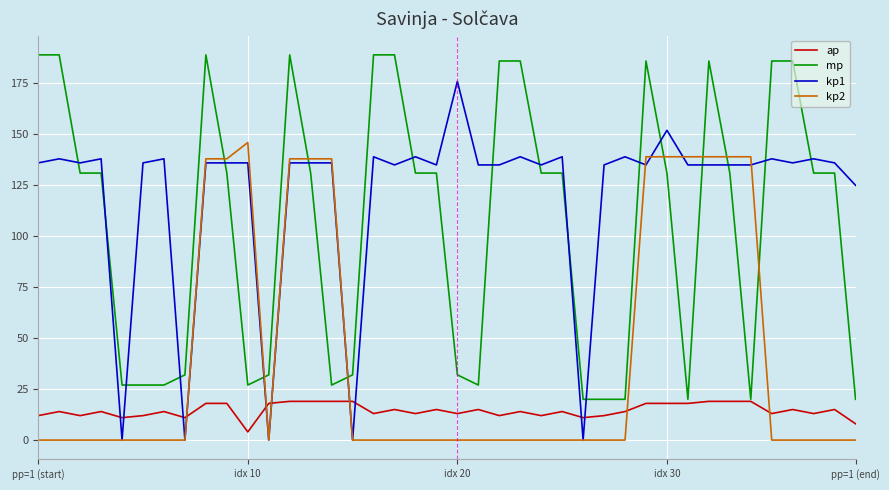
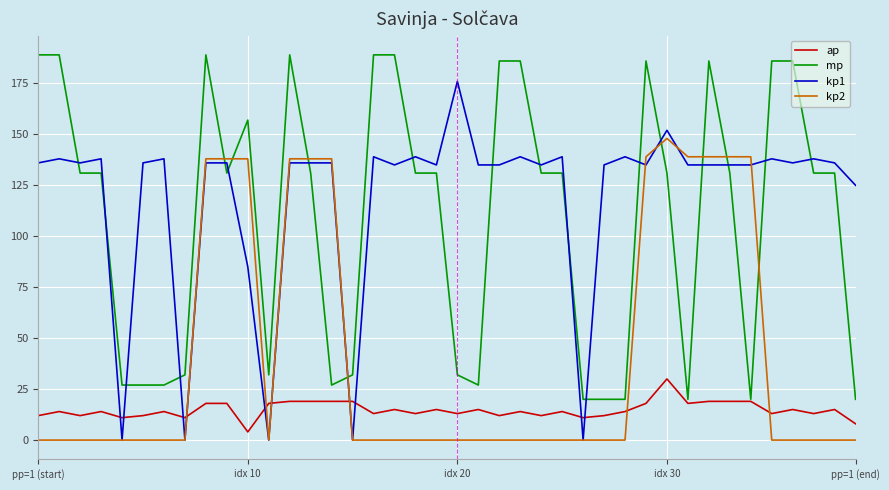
  {
    "ap": {
      "pp=1 (start)": 12,
      "idx 10": 4,
      "idx 20": 13,
-     "idx 30": 18,
+     "idx 30": 30,
      "pp=1 (end)": 8
    },
    "mp": {
      "pp=1 (start)": 189,
-     "idx 10": 27,
+     "idx 10": 157,
      "idx 20": 32,
      "idx 30": 131,
      "pp=1 (end)": 20
    },
    "kp1": {
      "pp=1 (start)": 136,
-     "idx 10": 136,
+     "idx 10": 85,
      "idx 20": 176,
      "idx 30": 152,
      "pp=1 (end)": 125
    },
    "kp2": {
      "pp=1 (start)": 0,
-     "idx 10": 146,
+     "idx 10": 138,
      "idx 20": 0,
-     "idx 30": 139,
+     "idx 30": 148,
      "pp=1 (end)": 0
    }
  }
